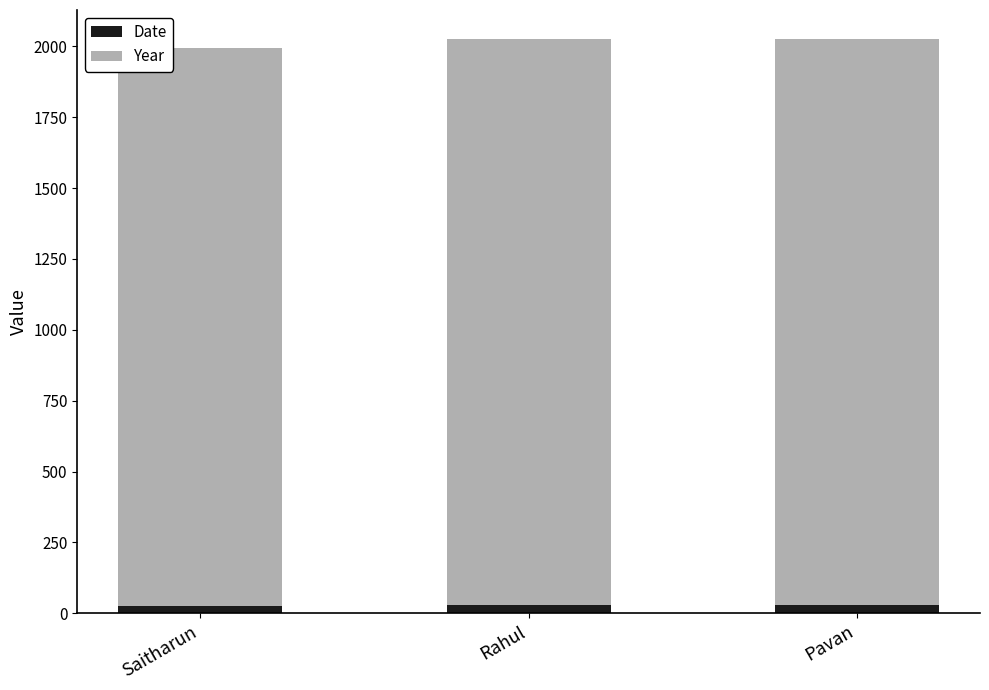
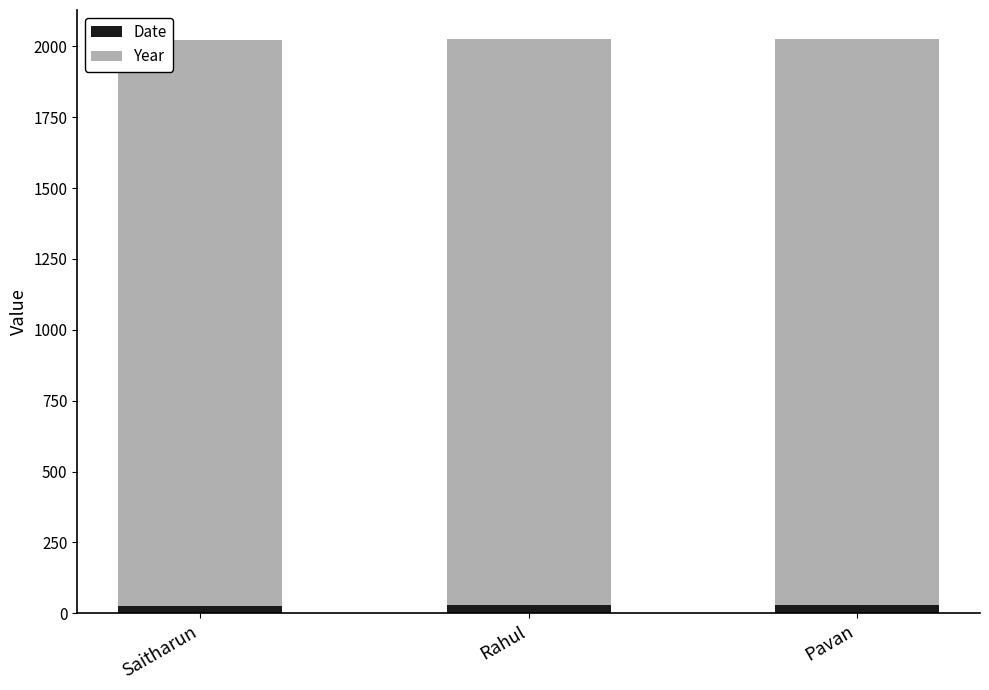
  {
    "Date": {
      "Saitharun": 30,
      "Rahul": 30,
      "Pavan": 30
    },
    "Year": {
-     "Saitharun": 1970,
+     "Saitharun": 2000,
      "Rahul": 2000,
      "Pavan": 2000
    }
  }
